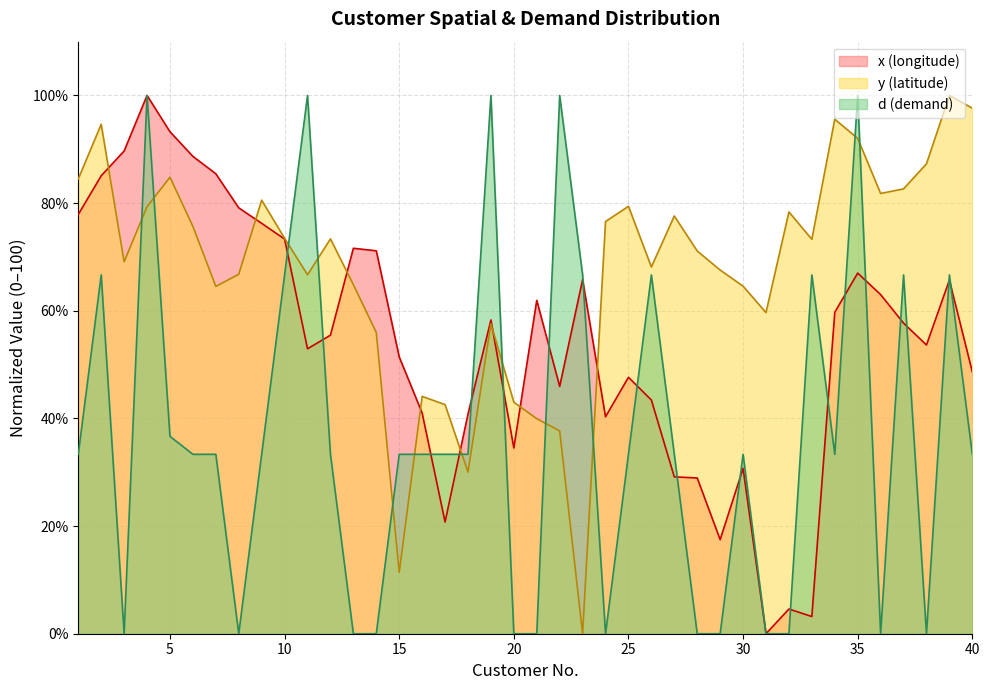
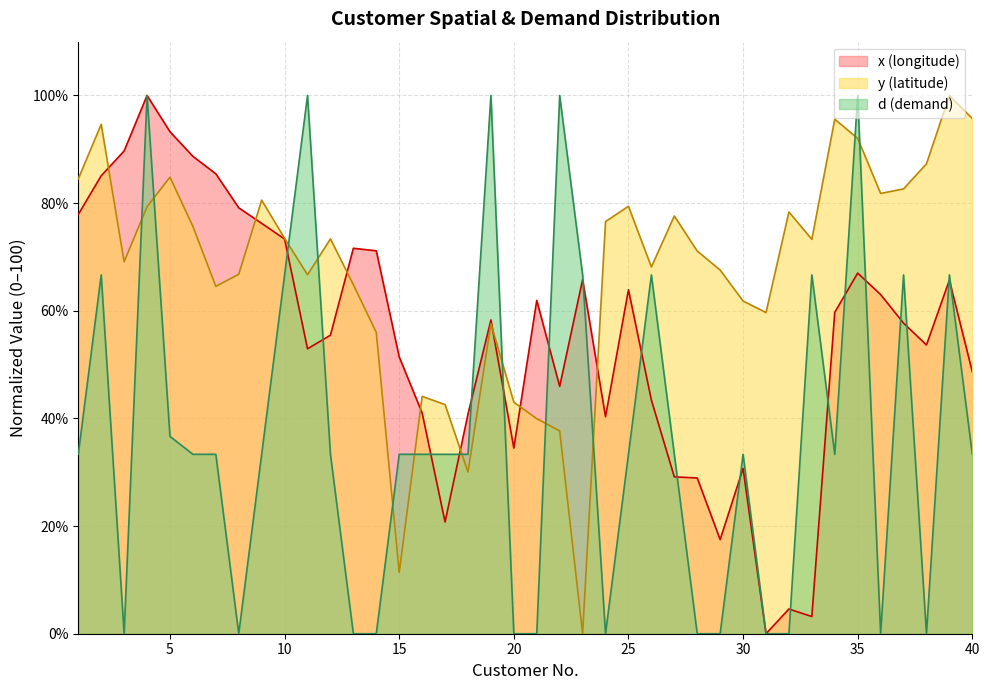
  {
    "x (longitude)": {
      "5": "93%",
      "15": "51%",
      "20": "35%",
-     "25": "48%",
+     "25": "64%",
      "30": "31%",
      "35": "67%",
      "40": "49%"
    },
    "y (latitude)": {
      "5": "85%",
      "15": "11%",
      "20": "43%",
      "25": "79%",
-     "30": "65%",
+     "30": "62%",
      "35": "92%",
-     "40": "98%"
+     "40": "96%"
    },
    "d (demand)": {
      "5": "37%",
      "10": "67%",
      "15": "33%",
      "20": "0%",
      "25": "33%",
      "30": "33%",
      "40": "33%"
    }
  }
